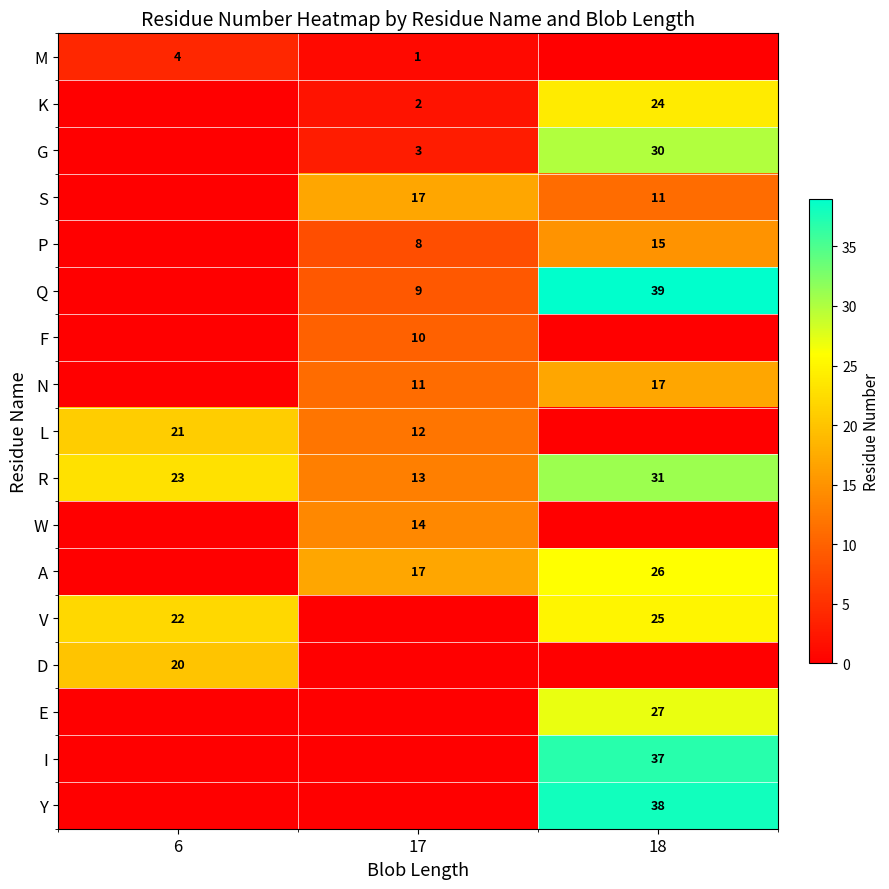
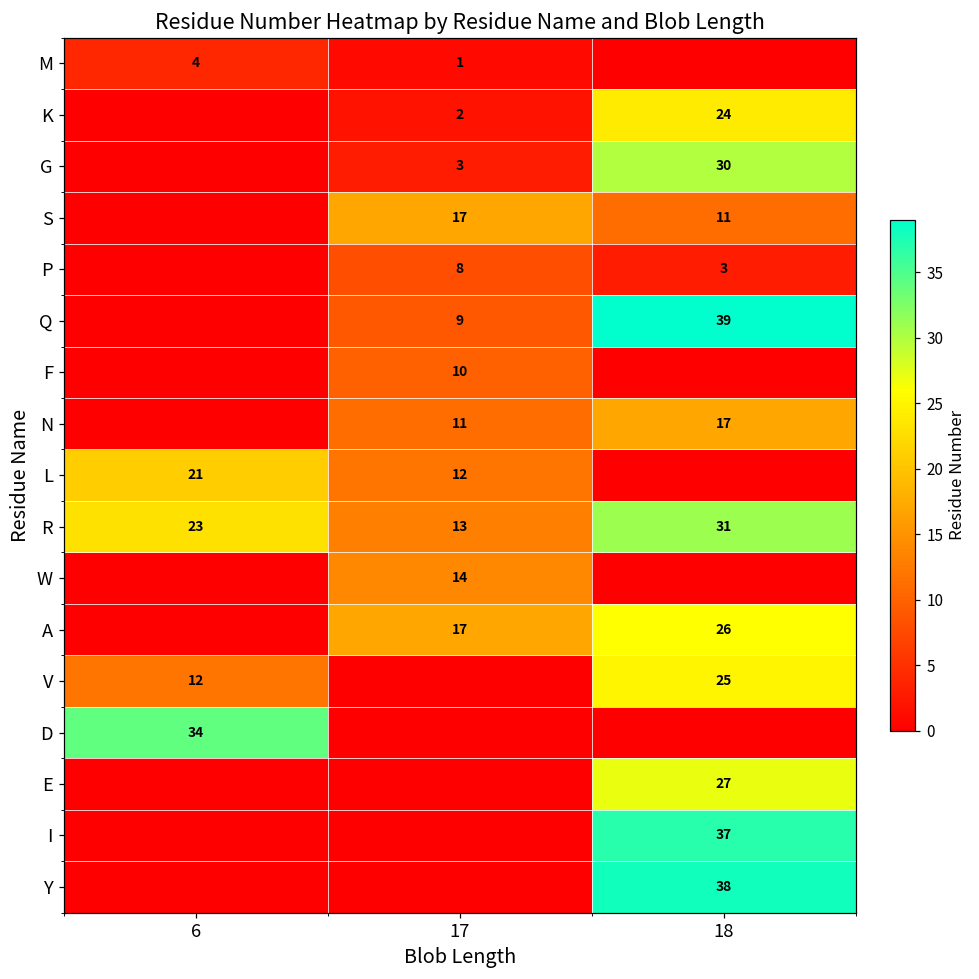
  {
    "M": {
      "6": 4,
      "17": 1
    },
    "K": {
      "17": 2,
      "18": 24
    },
    "G": {
      "17": 3,
      "18": 30
    },
    "S": {
      "17": 17,
      "18": 11
    },
    "P": {
      "17": 8,
-     "18": 15
+     "18": 3
    },
    "Q": {
      "17": 9,
      "18": 39
    },
    "F": {
      "17": 10
    },
    "N": {
      "17": 11,
      "18": 17
    },
    "L": {
      "6": 21,
      "17": 12
    },
    "R": {
      "6": 23,
      "17": 13,
      "18": 31
    },
    "W": {
      "17": 14
    },
    "A": {
      "17": 17,
      "18": 26
    },
    "V": {
-     "6": 22,
+     "6": 12,
      "18": 25
    },
    "D": {
-     "6": 20
+     "6": 34
    },
    "E": {
      "18": 27
    },
    "I": {
      "18": 37
    },
    "Y": {
      "18": 38
    }
  }
